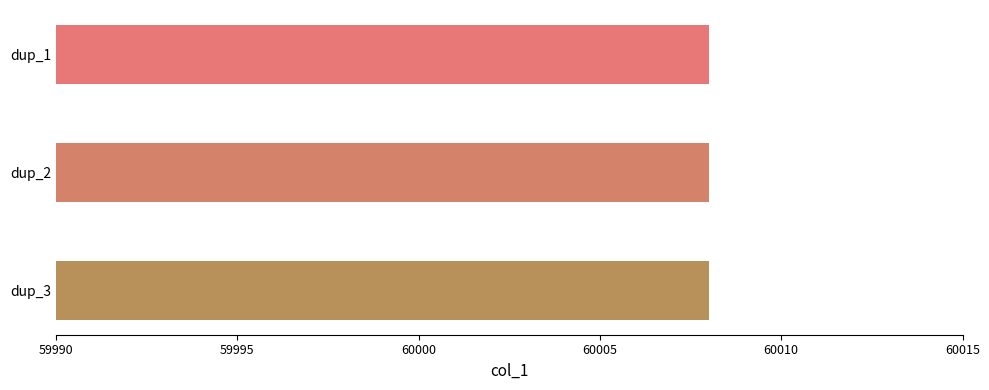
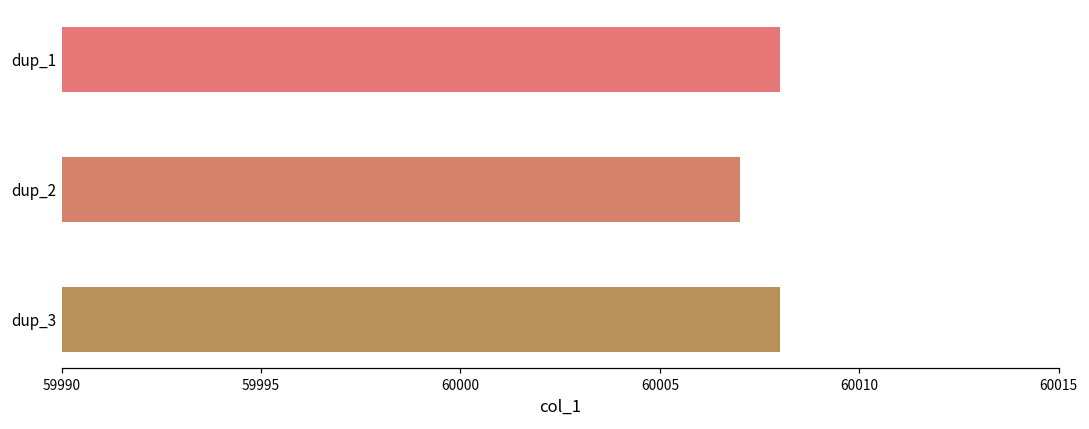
  {
    "dup_1": 60008,
-   "dup_2": 60008,
+   "dup_2": 60007,
    "dup_3": 60008
  }
